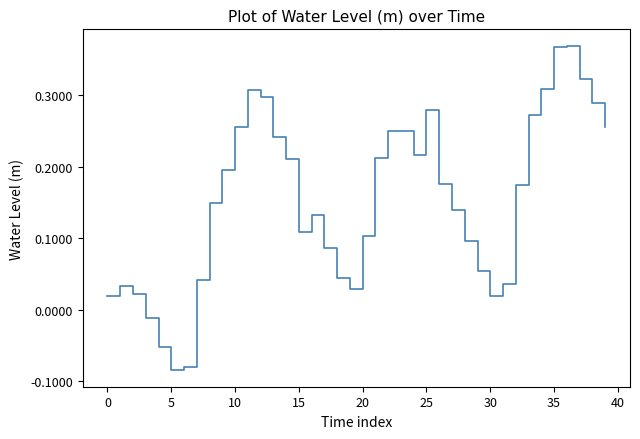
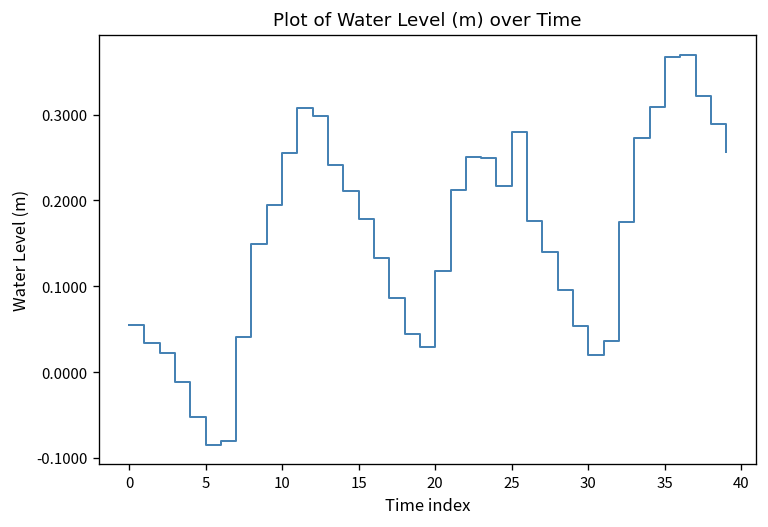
  {
-   "0": 0.02,
+   "0": 0.05,
    "5": -0.08,
    "10": 0.26,
-   "15": 0.11,
-   "20": 0.10,
+   "15": 0.18,
+   "20": 0.12,
    "25": 0.28,
    "30": 0.02,
    "35": 0.37
  }
